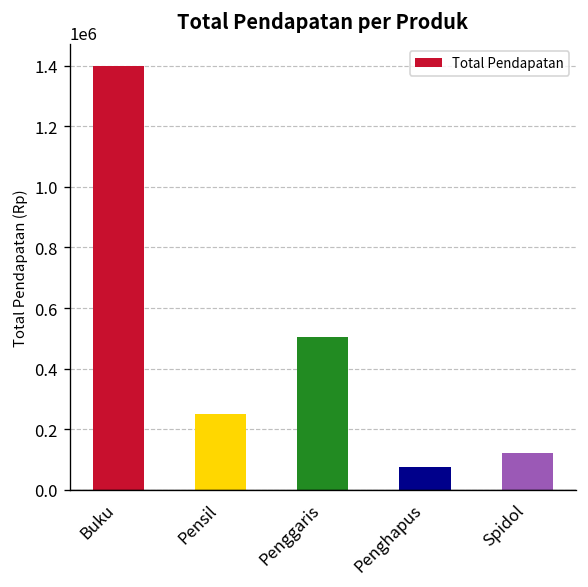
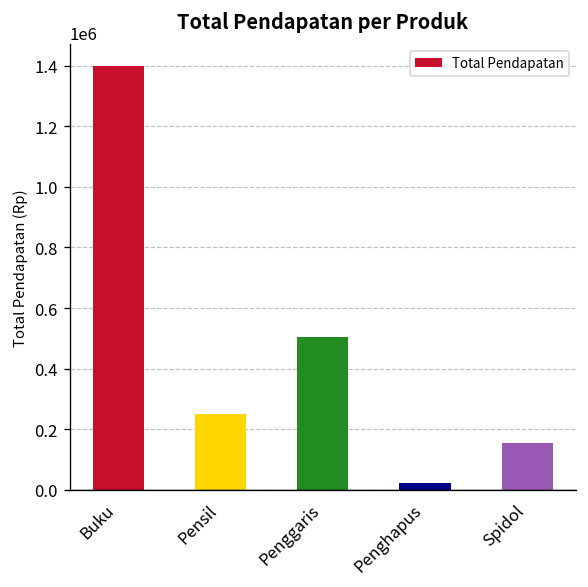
  {
    "Buku": 1400000,
    "Pensil": 250000,
    "Penggaris": 500000,
-   "Penghapus": 80000,
-   "Spidol": 120000
+   "Penghapus": 20000,
+   "Spidol": 150000
  }
